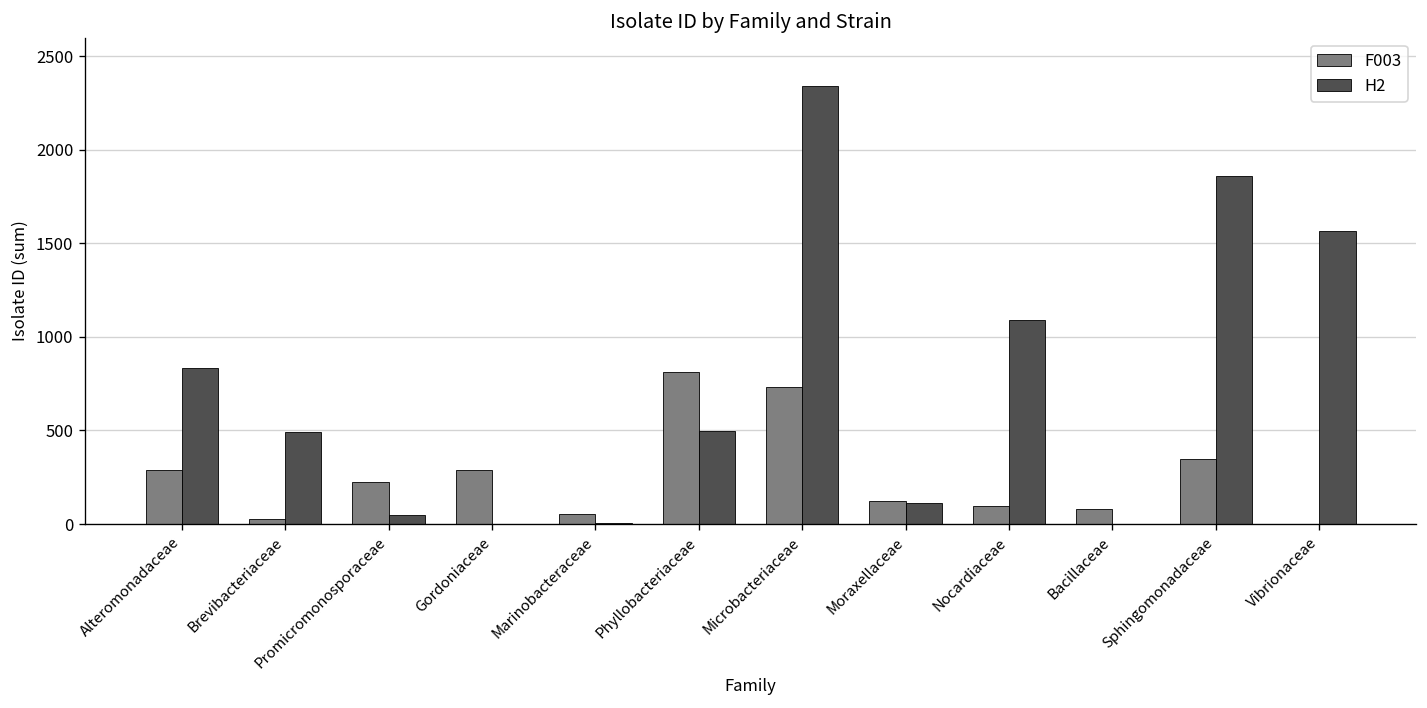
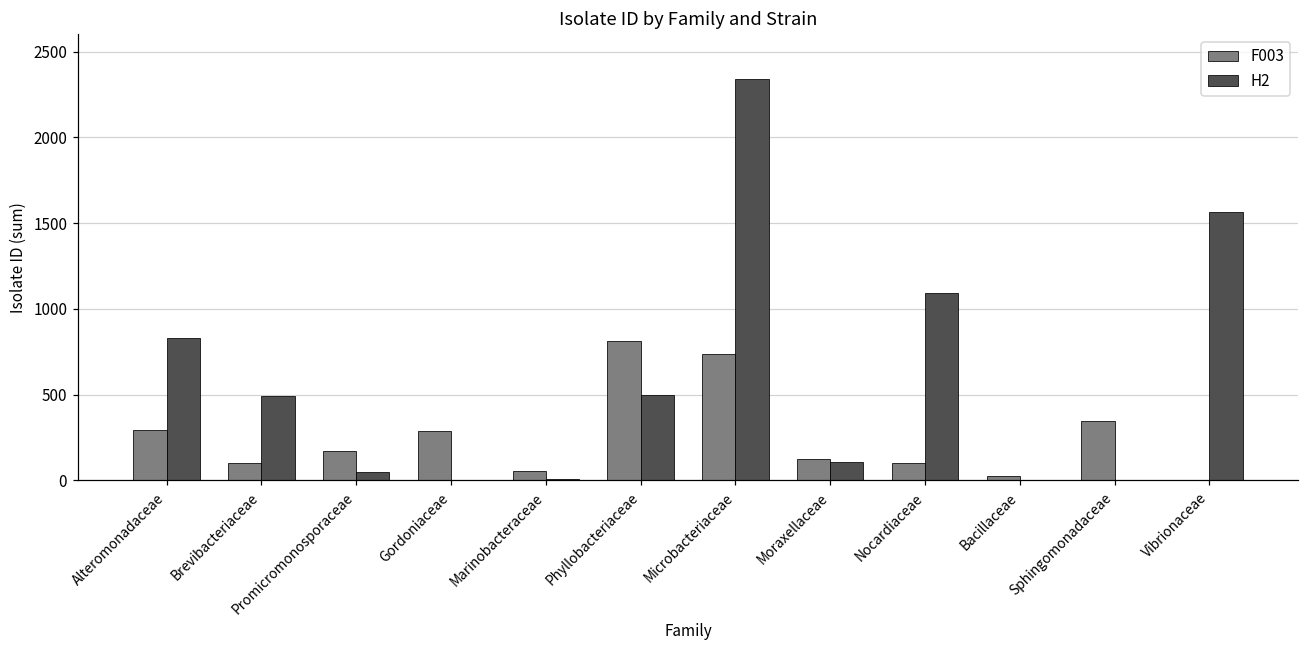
  {
    "F003": {
      "Alteromonadaceae": 290,
-     "Brevibacteriaceae": 30,
-     "Promicromonosporaceae": 230,
+     "Brevibacteriaceae": 100,
+     "Promicromonosporaceae": 170,
      "Gordoniaceae": 290,
      "Marinobacteraceae": 50,
      "Phyllobacteriaceae": 810,
      "Microbacteriaceae": 730,
      "Moraxellaceae": 120,
      "Nocardiaceae": 100,
-     "Bacillaceae": 80,
+     "Bacillaceae": 30,
      "Sphingomonadaceae": 350,
      "Vibrionaceae": 0
    },
    "H2": {
      "Alteromonadaceae": 830,
      "Brevibacteriaceae": 490,
      "Promicromonosporaceae": 50,
      "Gordoniaceae": 0,
      "Phyllobacteriaceae": 500,
      "Microbacteriaceae": 2340,
      "Moraxellaceae": 110,
      "Nocardiaceae": 1090,
      "Bacillaceae": 0,
-     "Sphingomonadaceae": 1860,
+     "Sphingomonadaceae": 0,
      "Vibrionaceae": 1560
    }
  }
